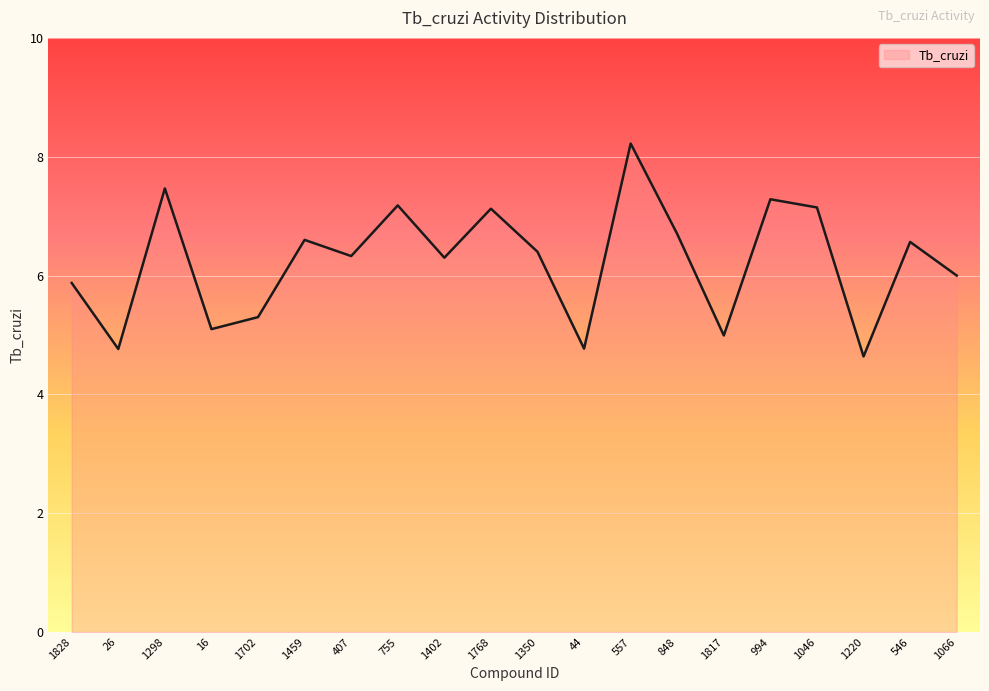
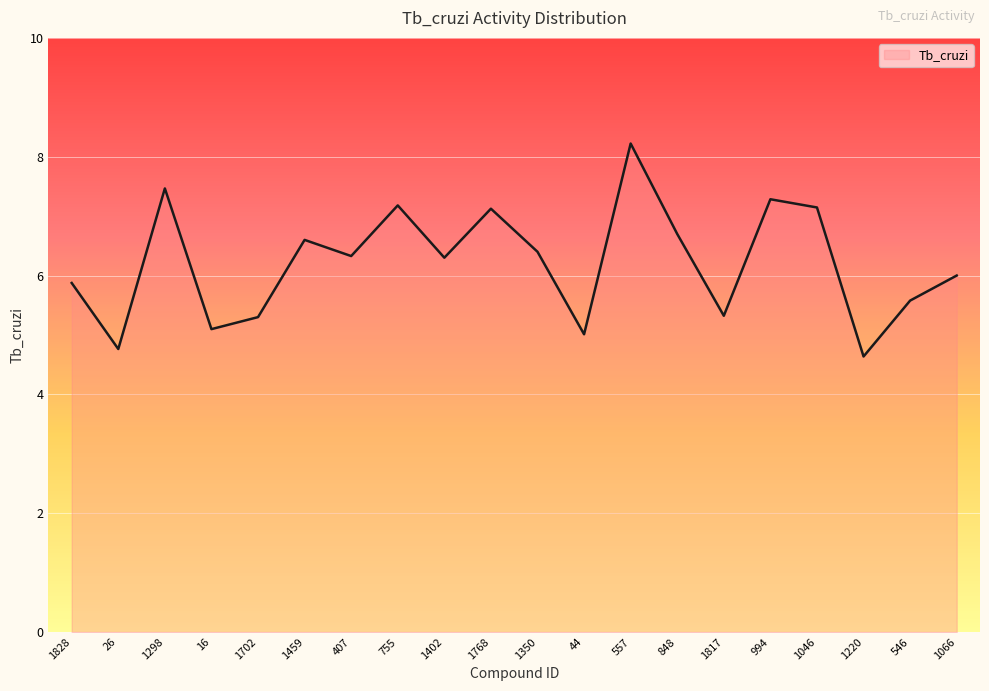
  {
    "1828": 5.9,
    "26": 4.8,
    "1298": 7.5,
    "16": 5.1,
    "1702": 5.3,
    "1459": 6.6,
    "407": 6.3,
    "755": 7.2,
    "1402": 6.3,
    "1768": 7.1,
    "1350": 6.4,
-   "44": 4.8,
+   "44": 5.0,
    "557": 8.2,
    "848": 6.7,
-   "1817": 5.0,
+   "1817": 5.3,
    "994": 7.3,
    "1046": 7.1,
    "1220": 4.6,
-   "546": 6.6,
+   "546": 5.6,
    "1066": 6.0
  }
